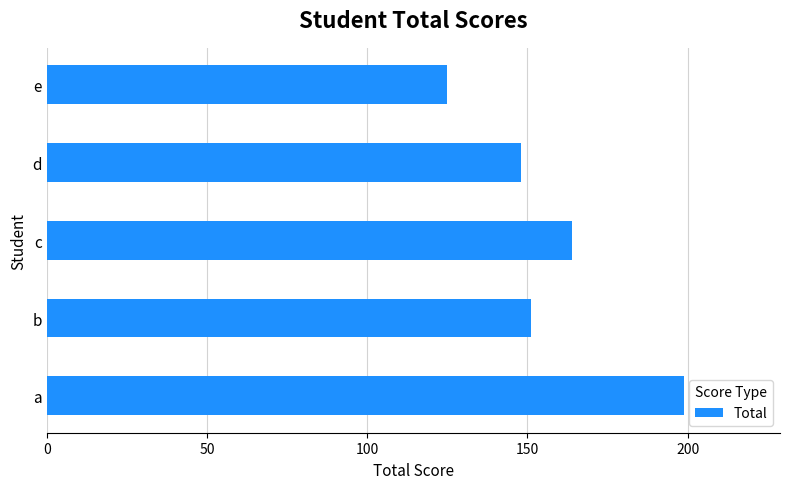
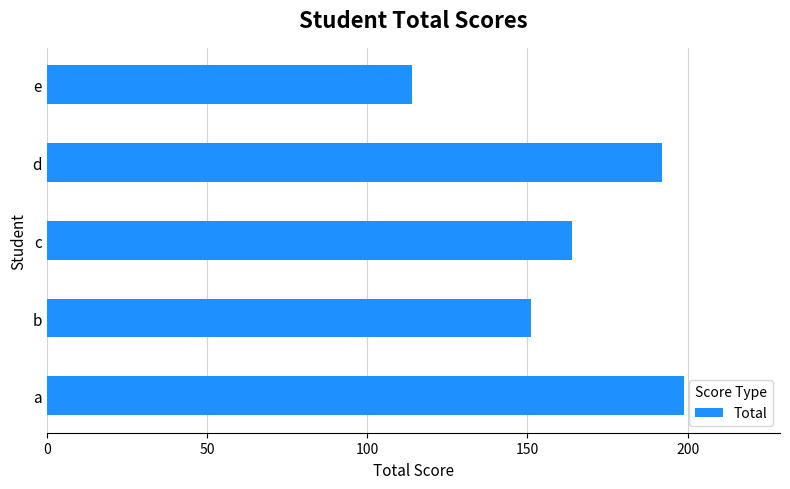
  {
-   "e": 125,
-   "d": 148,
+   "e": 114,
+   "d": 192,
    "c": 164,
    "b": 151,
    "a": 199
  }
